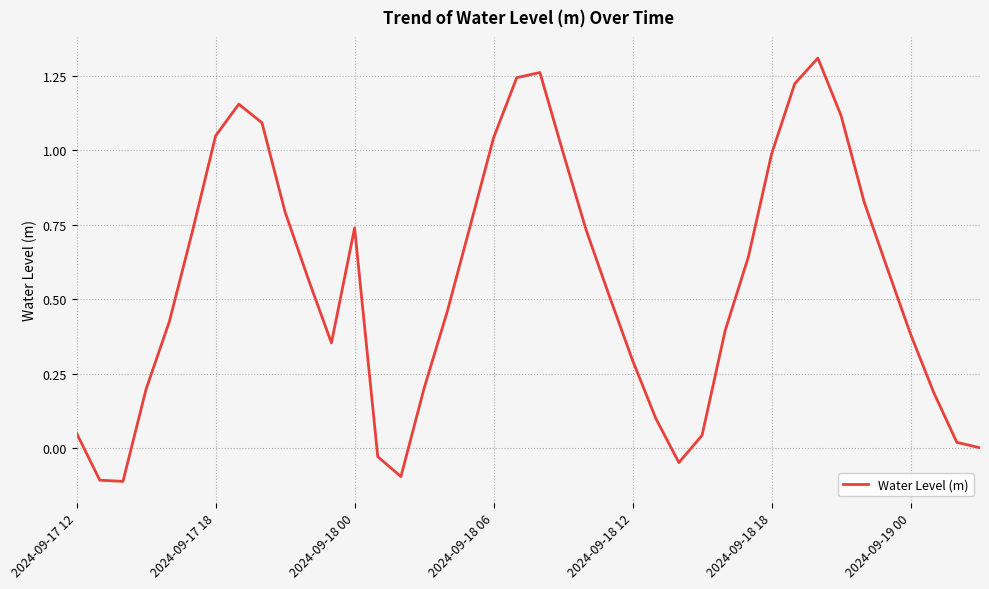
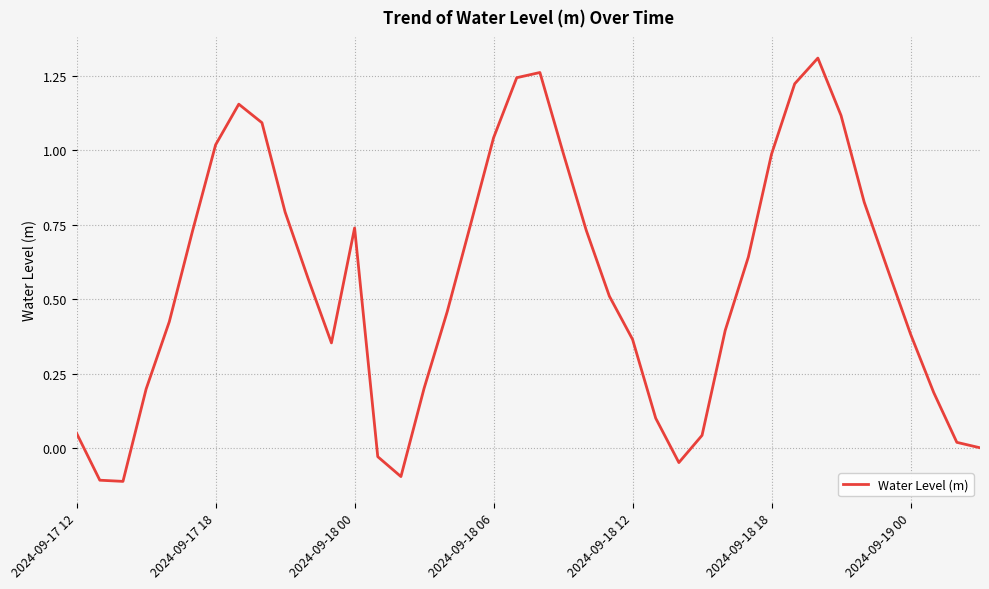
  {
    "2024-09-17 12": 0.05,
-   "2024-09-17 18": 1.05,
+   "2024-09-17 18": 1.02,
    "2024-09-18 00": 0.74,
    "2024-09-18 06": 1.04,
-   "2024-09-18 12": 0.30,
+   "2024-09-18 12": 0.37,
    "2024-09-18 18": 0.99,
    "2024-09-19 00": 0.38
  }
